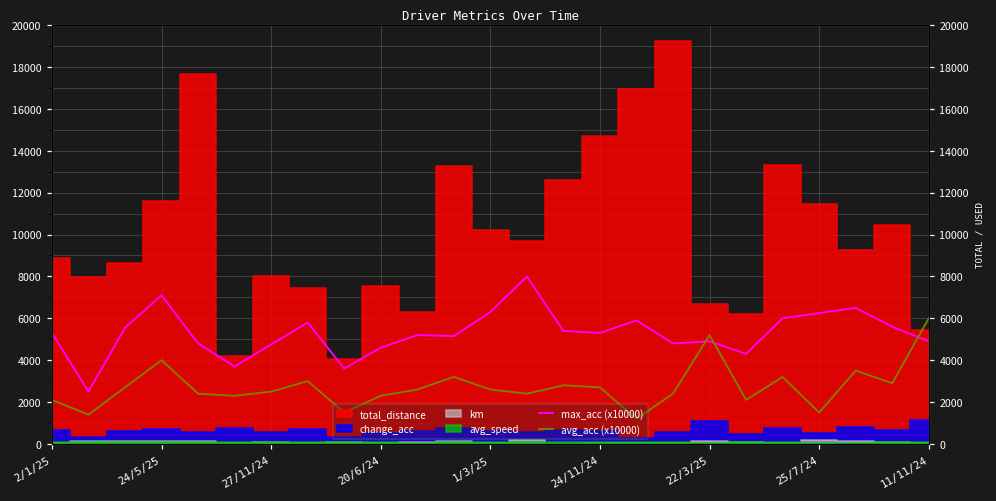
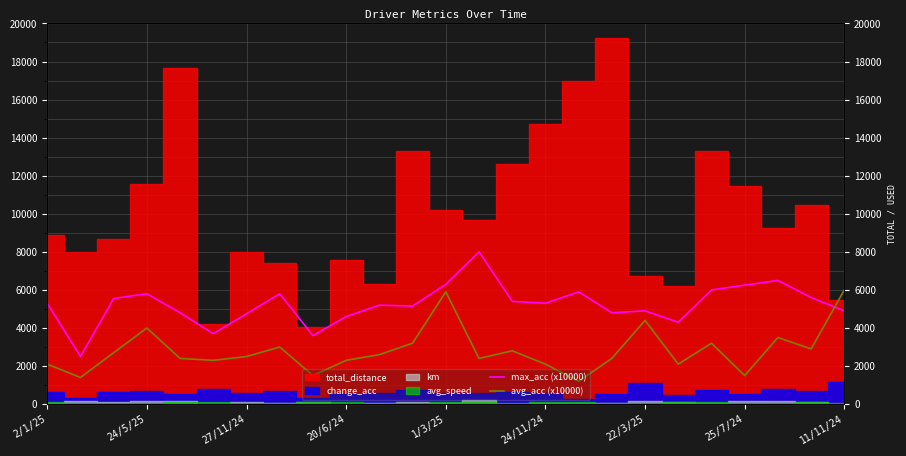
  {
    "max_acc (x10000)": {
      "2/1/25": 5300,
-     "24/5/25": 7100,
+     "24/5/25": 5800,
      "27/11/24": 4800,
      "20/6/24": 4600,
      "1/3/25": 6300,
      "24/11/24": 5300,
      "22/3/25": 4900,
      "25/7/24": 6300,
      "11/11/24": 4900
    },
    "avg_acc (x10000)": {
      "2/1/25": 2100,
      "24/5/25": 4000,
      "27/11/24": 2500,
      "20/6/24": 2300,
-     "1/3/25": 2600,
-     "24/11/24": 2700,
-     "22/3/25": 5200,
+     "1/3/25": 5900,
+     "24/11/24": 2100,
+     "22/3/25": 4400,
      "25/7/24": 1500,
      "11/11/24": 6000
    }
  }
